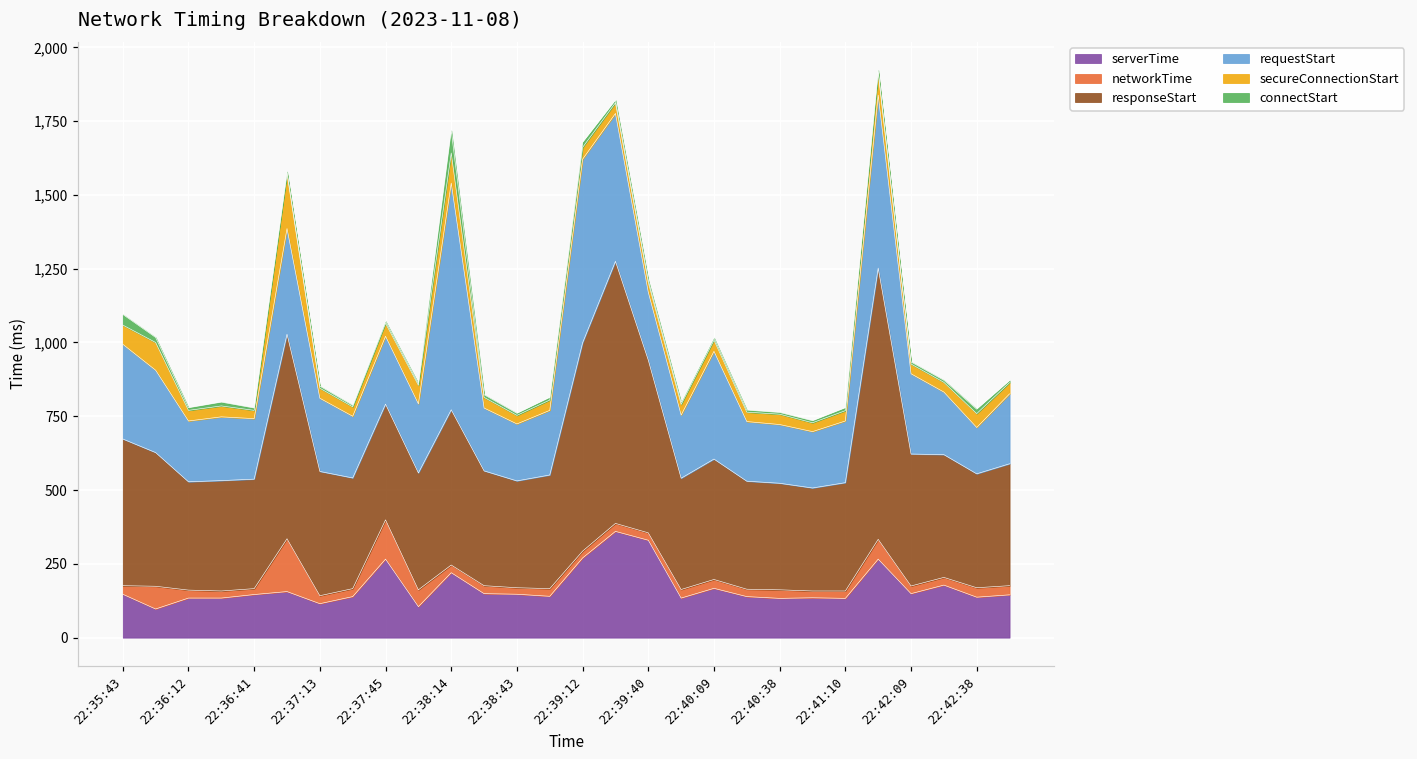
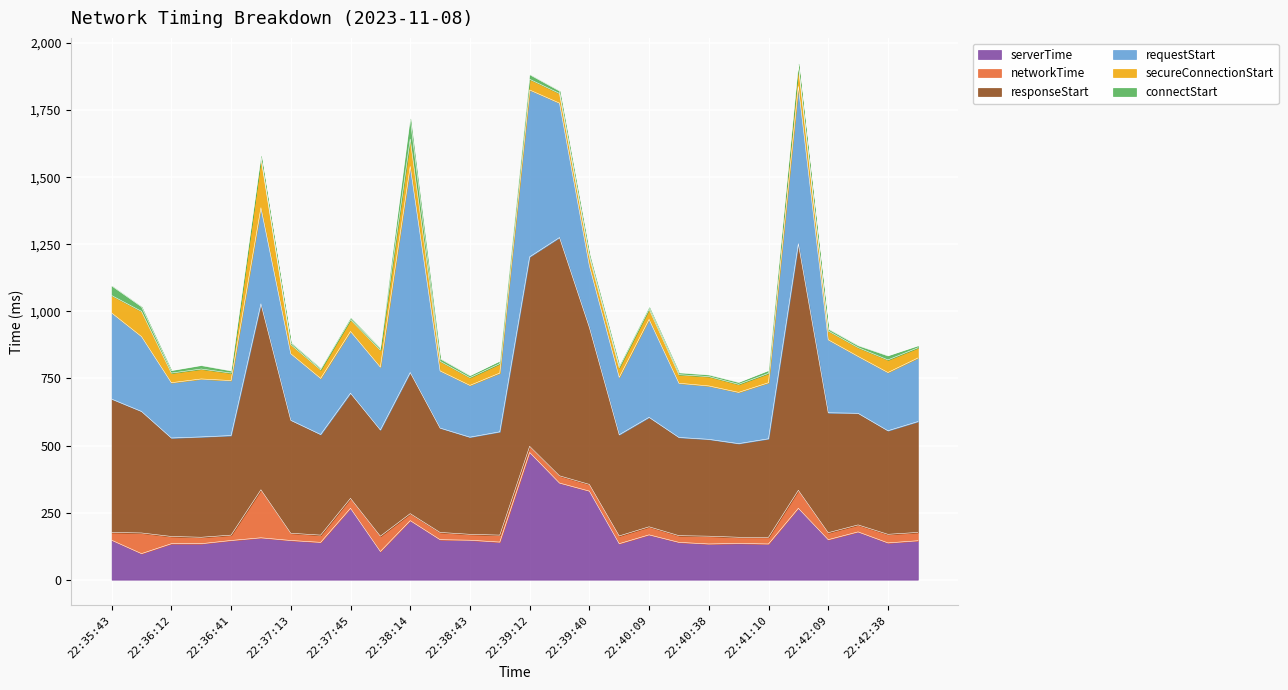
  {
    "serverTime": {
      "22:35:43": 150,
      "22:36:12": 130,
      "22:36:41": 150,
-     "22:37:13": 120,
+     "22:37:13": 150,
      "22:37:45": 270,
      "22:38:14": 220,
      "22:38:43": 150,
-     "22:39:12": 270,
+     "22:39:12": 470,
      "22:39:40": 330,
      "22:40:09": 170,
      "22:40:38": 130,
      "22:41:10": 130,
      "22:42:09": 150,
      "22:42:38": 140
    },
    "networkTime": {
      "22:35:43": 30,
      "22:36:12": 30,
      "22:36:41": 20,
      "22:37:13": 30,
-     "22:37:45": 130,
+     "22:37:45": 40,
      "22:38:14": 30,
      "22:38:43": 20,
      "22:39:12": 20,
      "22:39:40": 30,
      "22:40:09": 30,
      "22:40:38": 30,
      "22:41:10": 30,
      "22:42:09": 30,
      "22:42:38": 30
    },
    "responseStart": {
      "22:35:43": 500,
      "22:36:12": 370,
      "22:36:41": 370,
      "22:37:13": 420,
      "22:37:45": 390,
      "22:38:14": 530,
      "22:38:43": 360,
      "22:39:12": 710,
      "22:39:40": 590,
      "22:40:09": 410,
      "22:40:38": 360,
      "22:41:10": 370,
      "22:42:09": 450,
      "22:42:38": 390
    },
    "requestStart": {
      "22:35:43": 320,
      "22:36:12": 210,
      "22:36:41": 210,
      "22:37:13": 250,
      "22:37:45": 230,
      "22:38:14": 770,
      "22:38:43": 190,
      "22:39:12": 620,
      "22:39:40": 230,
      "22:40:09": 370,
      "22:40:38": 200,
      "22:41:10": 210,
      "22:42:09": 270,
-     "22:42:38": 160
+     "22:42:38": 220
    },
    "secureConnectionStart": {
      "22:35:43": 70,
      "22:38:14": 100,
      "22:39:12": 40,
      "22:41:10": 40,
      "22:42:38": 50
    },
    "connectStart": {
      "22:35:43": 40,
      "22:38:14": 80,
      "22:39:12": 20,
      "22:41:10": 10,
      "22:42:38": 20
    }
  }
